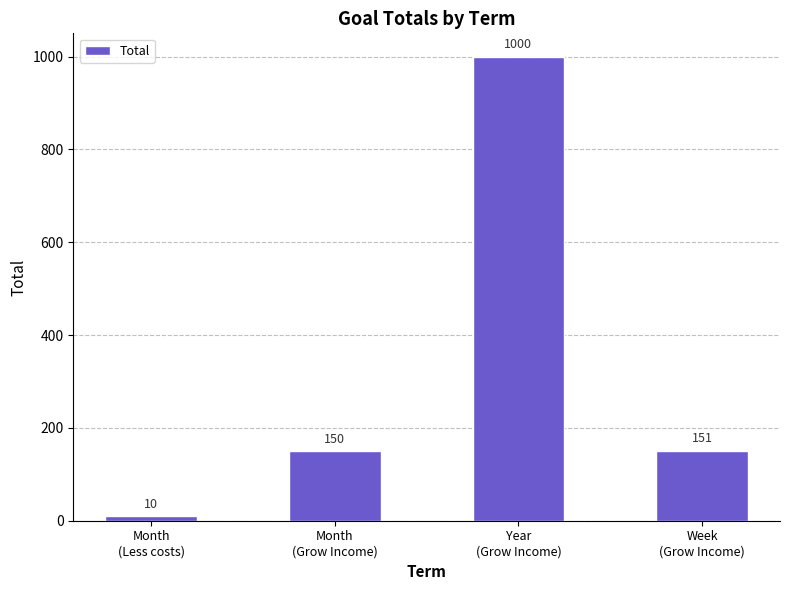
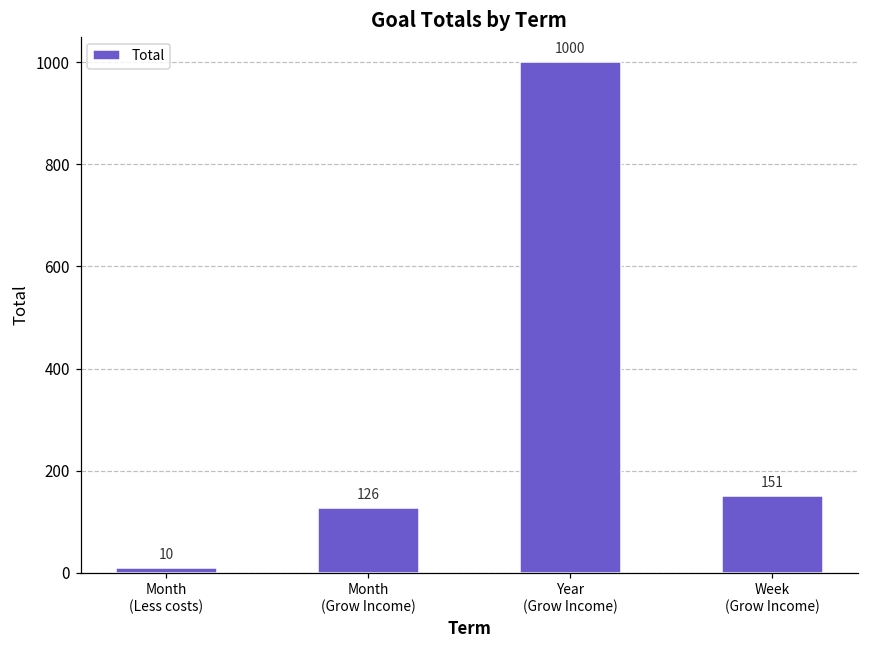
  {
    "Month (Less costs)": 10,
-   "Month (Grow Income)": 150,
+   "Month (Grow Income)": 126,
    "Year (Grow Income)": 1000,
    "Week (Grow Income)": 151
  }
